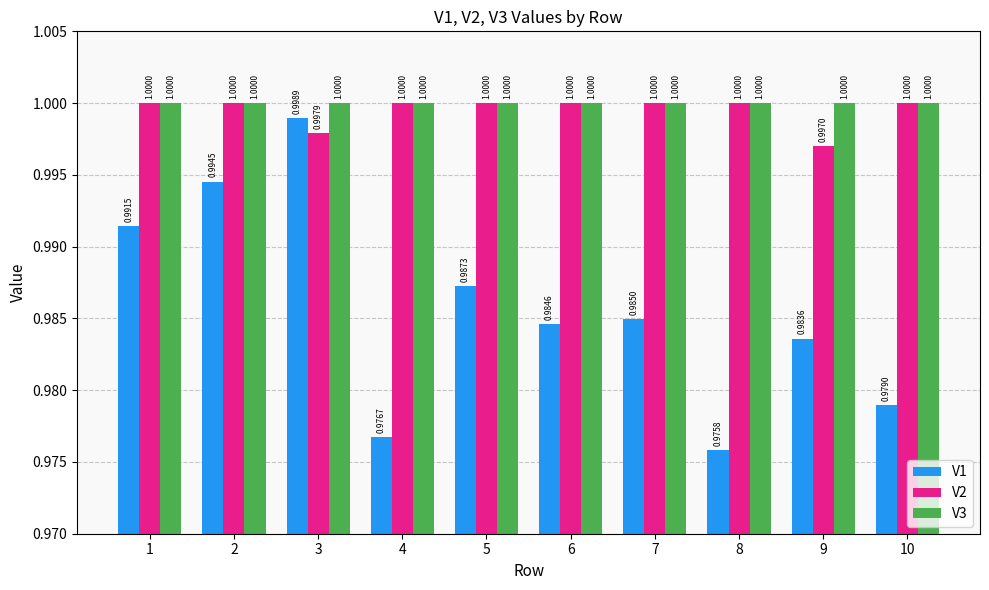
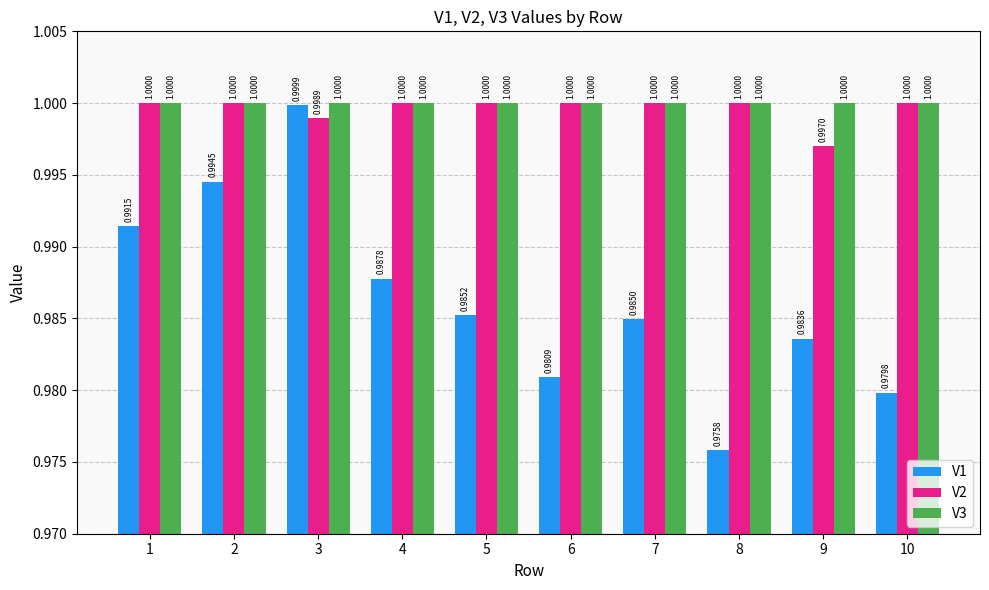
  {
    "V1": {
      "1": 0.9915,
      "2": 0.9945,
-     "3": 0.9989,
-     "4": 0.9767,
-     "5": 0.9873,
-     "6": 0.9846,
+     "3": 0.9999,
+     "4": 0.9878,
+     "5": 0.9852,
+     "6": 0.9809,
      "7": 0.9850,
      "8": 0.9758,
      "9": 0.9836,
-     "10": 0.9790
+     "10": 0.9798
    },
    "V2": {
      "1": 1.0000,
      "2": 1.0000,
-     "3": 0.9979,
+     "3": 0.9989,
      "4": 1.0000,
      "5": 1.0000,
      "6": 1.0000,
      "7": 1.0000,
      "8": 1.0000,
      "9": 0.9970,
      "10": 1.0000
    },
    "V3": {
      "1": 1.0000,
      "2": 1.0000,
      "3": 1.0000,
      "4": 1.0000,
      "5": 1.0000,
      "6": 1.0000,
      "7": 1.0000,
      "8": 1.0000,
      "9": 1.0000,
      "10": 1.0000
    }
  }
